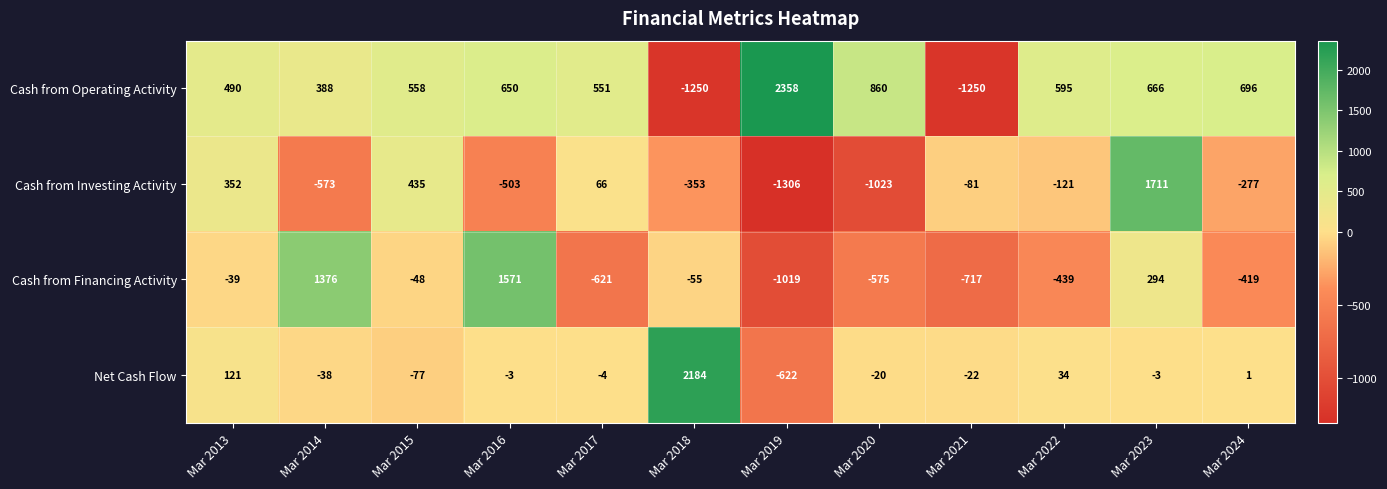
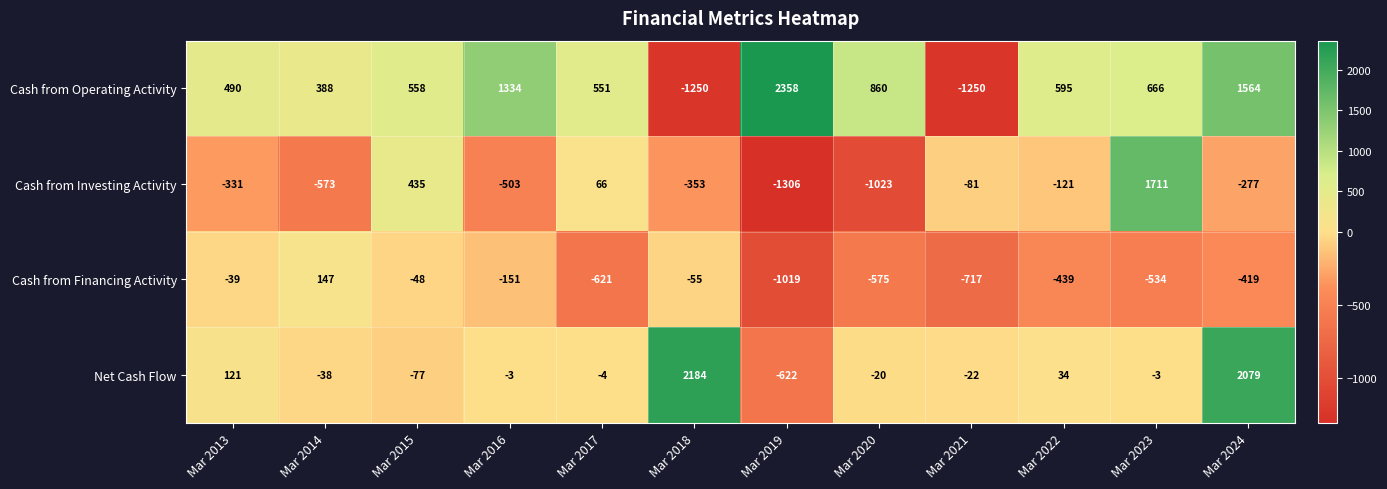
  {
    "Cash from Operating Activity": {
      "Mar 2013": 490,
      "Mar 2014": 388,
      "Mar 2015": 558,
-     "Mar 2016": 650,
+     "Mar 2016": 1334,
      "Mar 2017": 551,
      "Mar 2018": -1250,
      "Mar 2019": 2358,
      "Mar 2020": 860,
      "Mar 2021": -1250,
      "Mar 2022": 595,
      "Mar 2023": 666,
-     "Mar 2024": 696
+     "Mar 2024": 1564
    },
    "Cash from Investing Activity": {
-     "Mar 2013": 352,
+     "Mar 2013": -331,
      "Mar 2014": -573,
      "Mar 2015": 435,
      "Mar 2016": -503,
      "Mar 2017": 66,
      "Mar 2018": -353,
      "Mar 2019": -1306,
      "Mar 2020": -1023,
      "Mar 2021": -81,
      "Mar 2022": -121,
      "Mar 2023": 1711,
      "Mar 2024": -277
    },
    "Cash from Financing Activity": {
      "Mar 2013": -39,
-     "Mar 2014": 1376,
+     "Mar 2014": 147,
      "Mar 2015": -48,
-     "Mar 2016": 1571,
+     "Mar 2016": -151,
      "Mar 2017": -621,
      "Mar 2018": -55,
      "Mar 2019": -1019,
      "Mar 2020": -575,
      "Mar 2021": -717,
      "Mar 2022": -439,
-     "Mar 2023": 294,
+     "Mar 2023": -534,
      "Mar 2024": -419
    },
    "Net Cash Flow": {
      "Mar 2013": 121,
      "Mar 2014": -38,
      "Mar 2015": -77,
      "Mar 2016": -3,
      "Mar 2017": -4,
      "Mar 2018": 2184,
      "Mar 2019": -622,
      "Mar 2020": -20,
      "Mar 2021": -22,
      "Mar 2022": 34,
      "Mar 2023": -3,
-     "Mar 2024": 1
+     "Mar 2024": 2079
    }
  }
